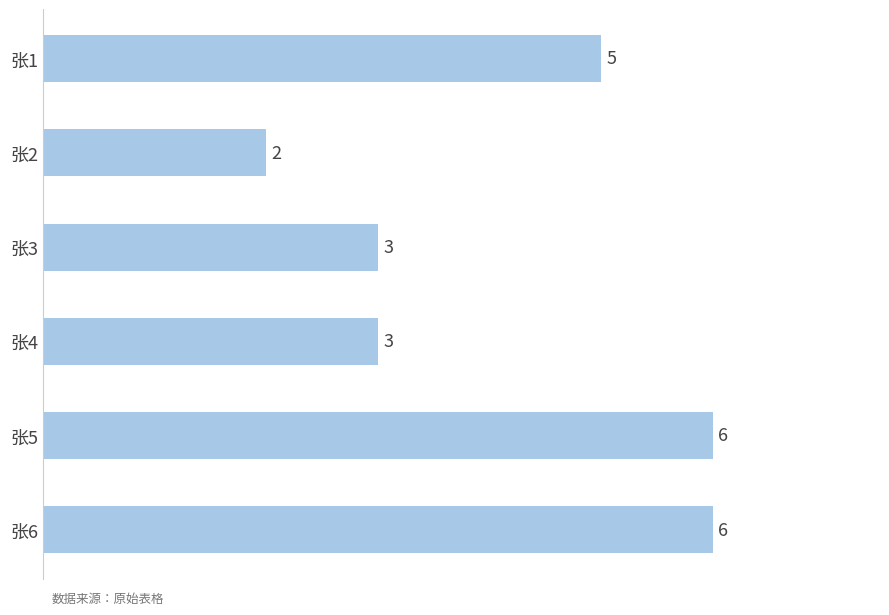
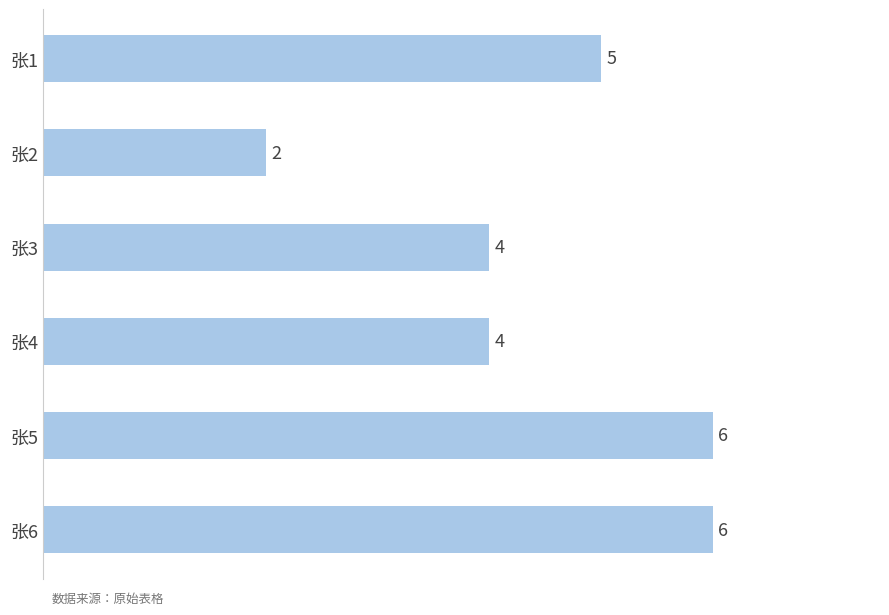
  {
    "张1": 5,
    "张2": 2,
-   "张3": 3,
-   "张4": 3,
+   "张3": 4,
+   "张4": 4,
    "张5": 6,
    "张6": 6
  }
